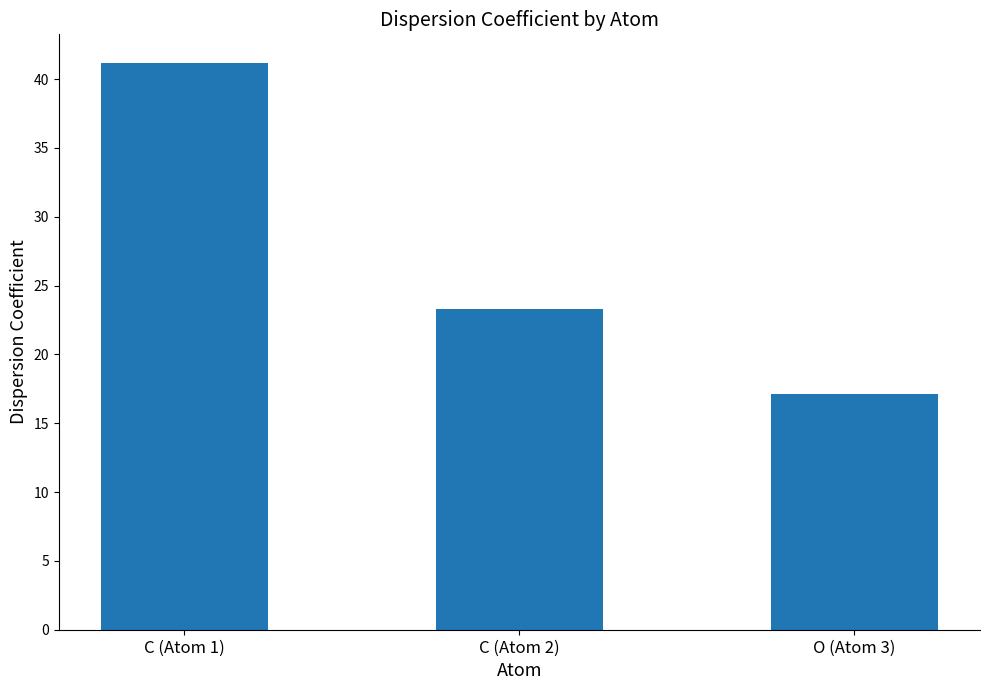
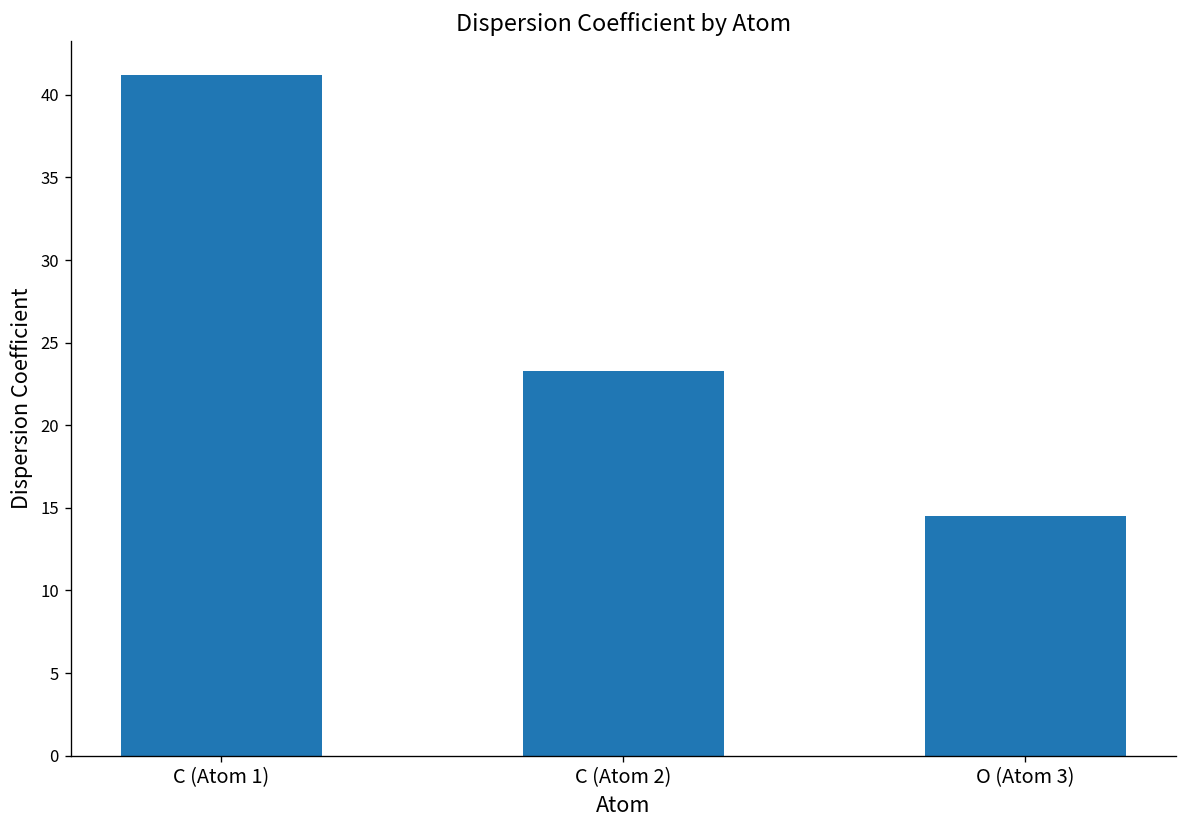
  {
    "C (Atom 1)": 41.2,
    "C (Atom 2)": 23.3,
-   "O (Atom 3)": 17.1
+   "O (Atom 3)": 14.5
  }
